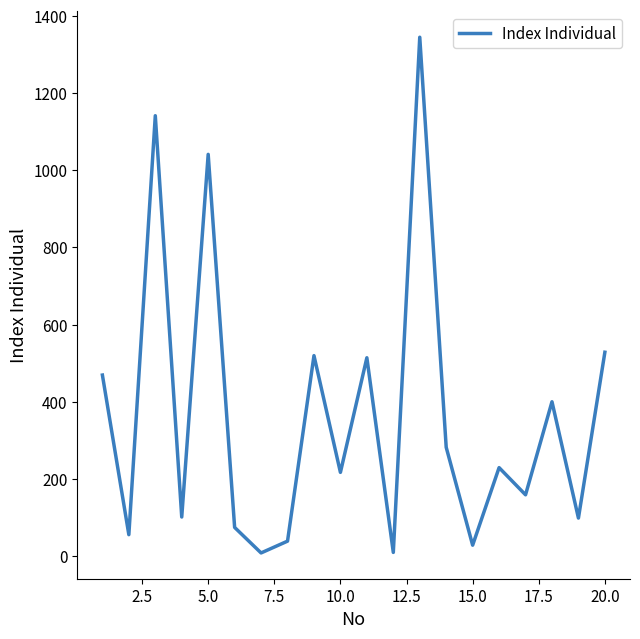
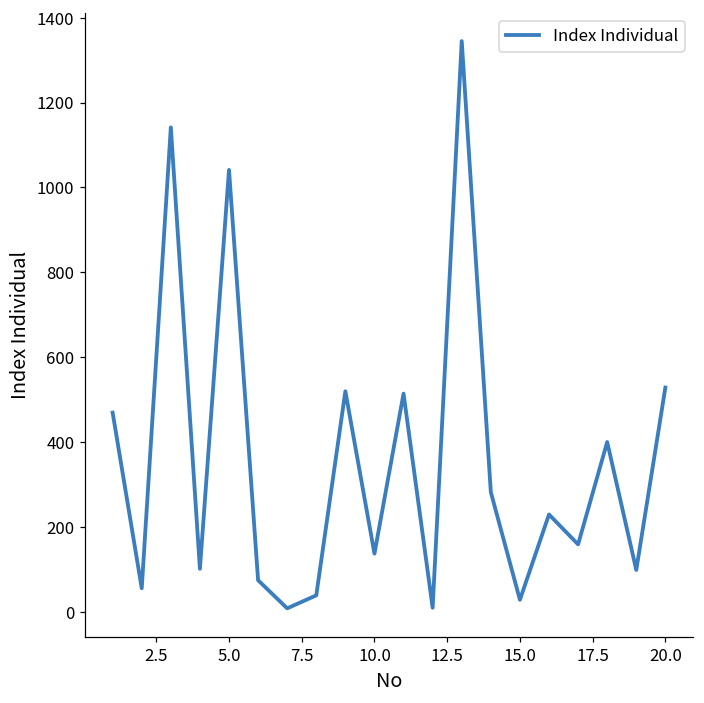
  {
    "5.0": 1040,
-   "10.0": 220,
+   "10.0": 140,
    "15.0": 30,
    "20.0": 530
  }
